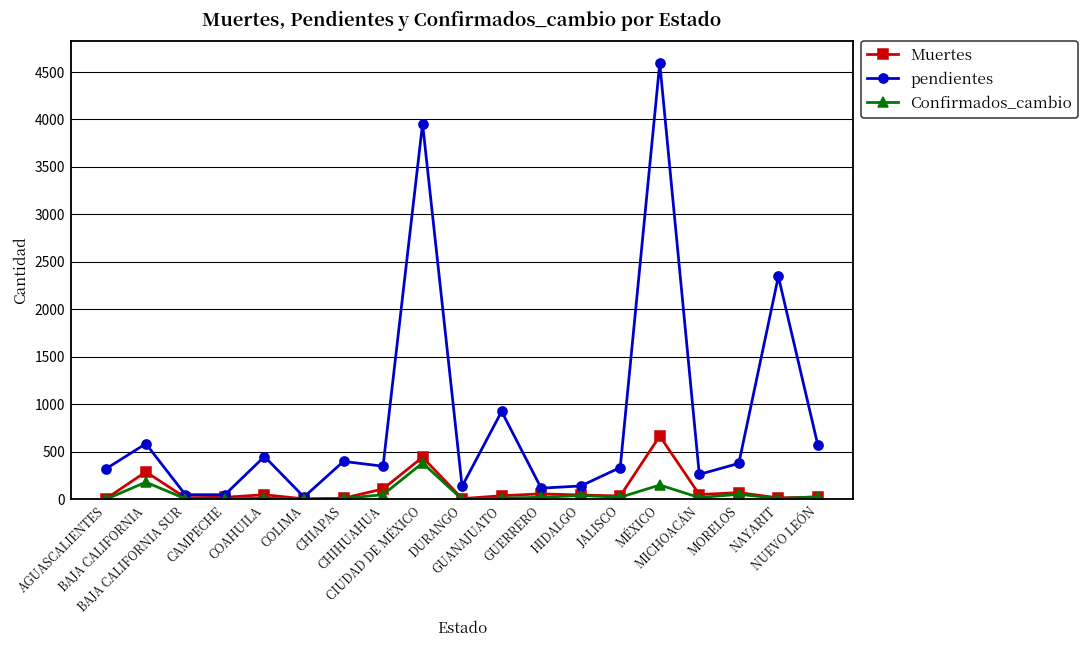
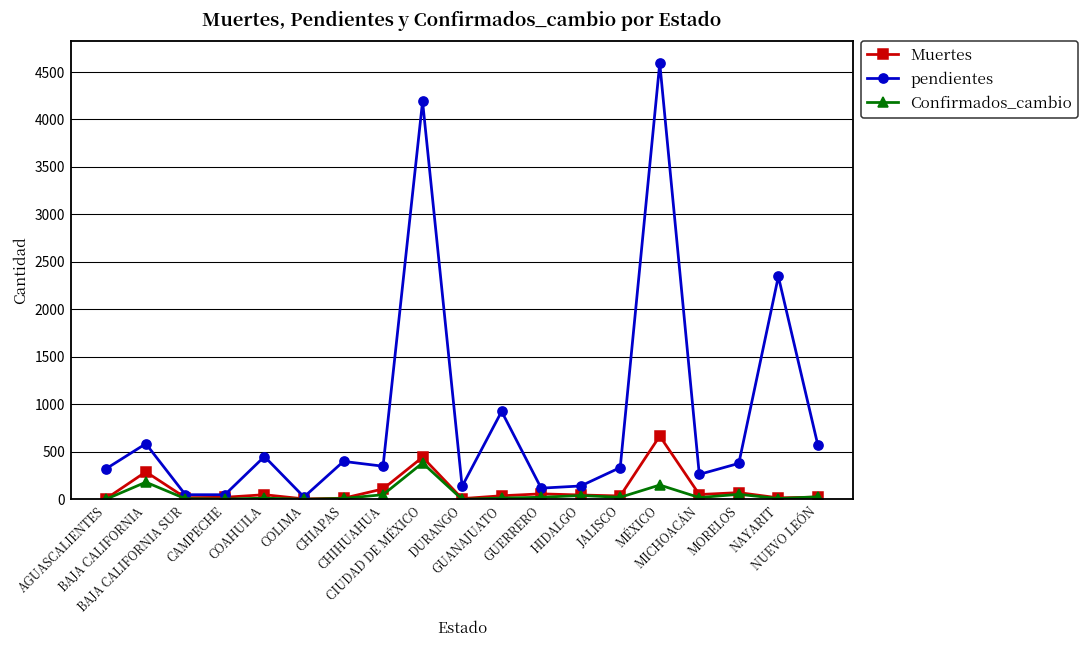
  {
    "Muertes": {
      "BAJA CALIFORNIA": 300,
      "COAHUILA": 0,
      "CHIHUAHUA": 100,
      "CIUDAD DE MÉXICO": 400,
      "GUERRERO": 100,
      "MÉXICO": 700,
      "MICHOACÁN": 100
    },
    "pendientes": {
      "AGUASCALIENTES": 300,
      "BAJA CALIFORNIA": 600,
      "BAJA CALIFORNIA SUR": 0,
      "COAHUILA": 500,
      "CHIAPAS": 400,
      "CHIHUAHUA": 300,
-     "CIUDAD DE MÉXICO": 4000,
+     "CIUDAD DE MÉXICO": 4200,
      "DURANGO": 100,
      "GUANAJUATO": 900,
      "GUERRERO": 100,
      "HIDALGO": 100,
      "JALISCO": 300,
      "MÉXICO": 4600,
      "MICHOACÁN": 300,
      "MORELOS": 400,
      "NAYARIT": 2300,
      "NUEVO LEÓN": 600
    },
    "Confirmados_cambio": {
      "BAJA CALIFORNIA": 200,
      "COAHUILA": 0,
      "CHIHUAHUA": 0,
      "CIUDAD DE MÉXICO": 400,
      "GUERRERO": 0,
      "MÉXICO": 200,
      "MICHOACÁN": 0
    }
  }
